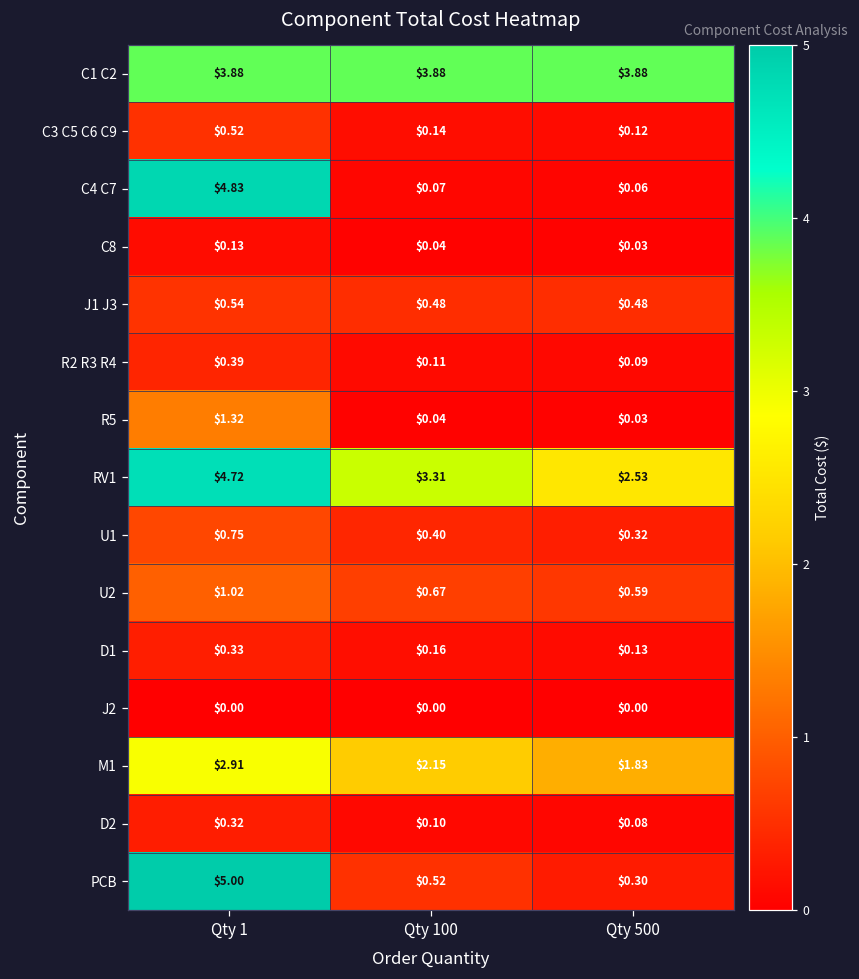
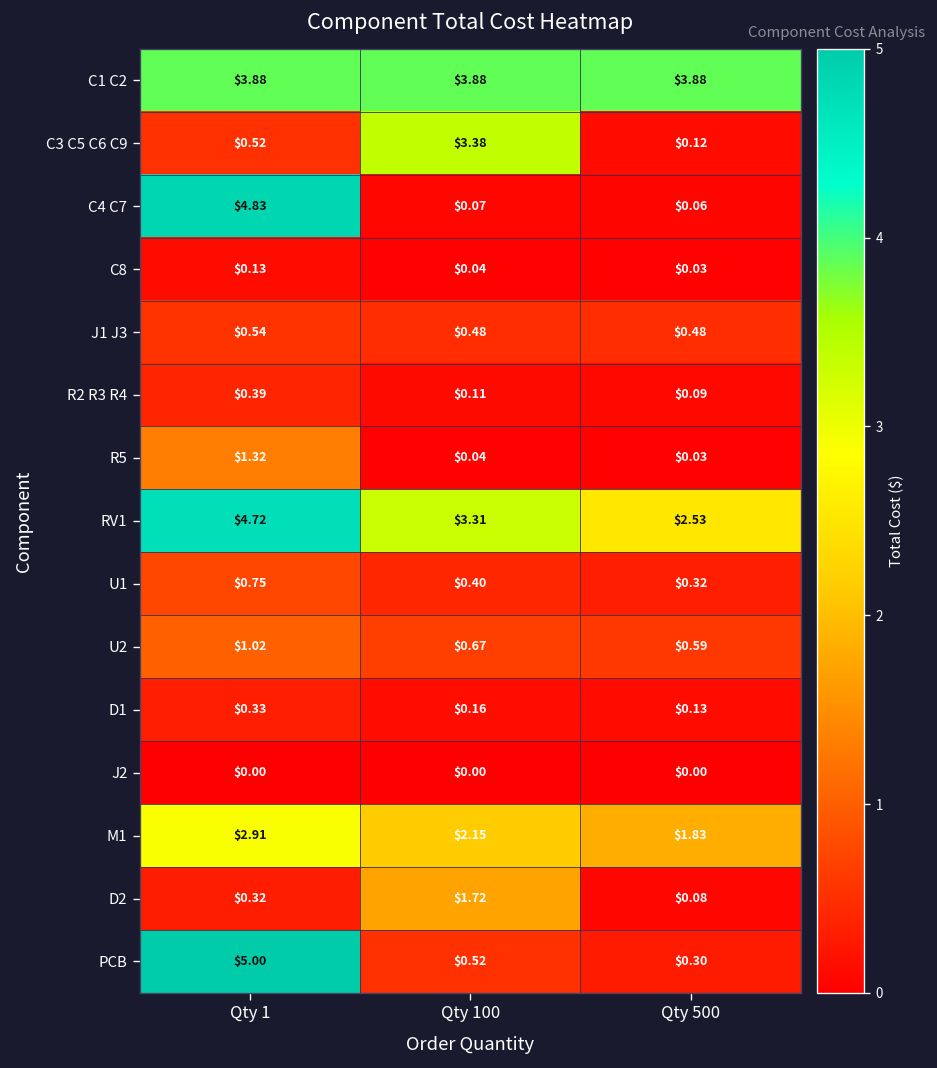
  {
    "C1 C2": {
      "Qty 1": "$3.88",
      "Qty 100": "$3.88",
      "Qty 500": "$3.88"
    },
    "C3 C5 C6 C9": {
      "Qty 1": "$0.52",
-     "Qty 100": "$0.14",
+     "Qty 100": "$3.38",
      "Qty 500": "$0.12"
    },
    "C4 C7": {
      "Qty 1": "$4.83",
      "Qty 100": "$0.07",
      "Qty 500": "$0.06"
    },
    "C8": {
      "Qty 1": "$0.13",
      "Qty 100": "$0.04",
      "Qty 500": "$0.03"
    },
    "J1 J3": {
      "Qty 1": "$0.54",
      "Qty 100": "$0.48",
      "Qty 500": "$0.48"
    },
    "R2 R3 R4": {
      "Qty 1": "$0.39",
      "Qty 100": "$0.11",
      "Qty 500": "$0.09"
    },
    "R5": {
      "Qty 1": "$1.32",
      "Qty 100": "$0.04",
      "Qty 500": "$0.03"
    },
    "RV1": {
      "Qty 1": "$4.72",
      "Qty 100": "$3.31",
      "Qty 500": "$2.53"
    },
    "U1": {
      "Qty 1": "$0.75",
      "Qty 100": "$0.40",
      "Qty 500": "$0.32"
    },
    "U2": {
      "Qty 1": "$1.02",
      "Qty 100": "$0.67",
      "Qty 500": "$0.59"
    },
    "D1": {
      "Qty 1": "$0.33",
      "Qty 100": "$0.16",
      "Qty 500": "$0.13"
    },
    "J2": {
      "Qty 1": "$0.00",
      "Qty 100": "$0.00",
      "Qty 500": "$0.00"
    },
    "M1": {
      "Qty 1": "$2.91",
      "Qty 100": "$2.15",
      "Qty 500": "$1.83"
    },
    "D2": {
      "Qty 1": "$0.32",
-     "Qty 100": "$0.10",
+     "Qty 100": "$1.72",
      "Qty 500": "$0.08"
    },
    "PCB": {
      "Qty 1": "$5.00",
      "Qty 100": "$0.52",
      "Qty 500": "$0.30"
    }
  }
